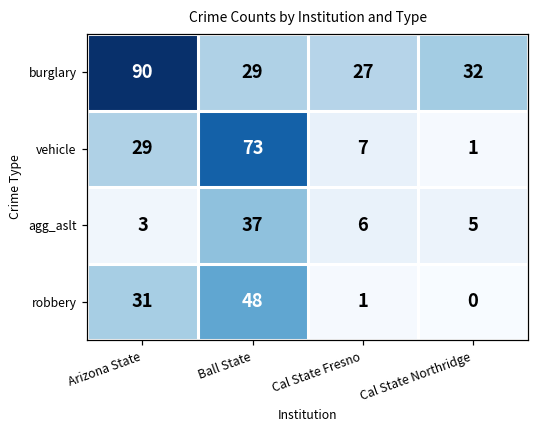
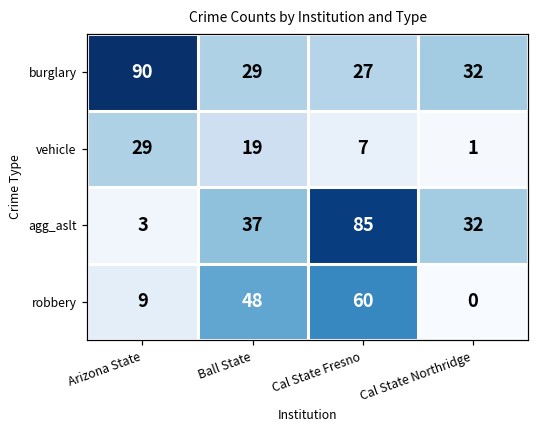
  {
    "burglary": {
      "Arizona State": 90,
      "Ball State": 29,
      "Cal State Fresno": 27,
      "Cal State Northridge": 32
    },
    "vehicle": {
      "Arizona State": 29,
-     "Ball State": 73,
+     "Ball State": 19,
      "Cal State Fresno": 7,
      "Cal State Northridge": 1
    },
    "agg_aslt": {
      "Arizona State": 3,
      "Ball State": 37,
-     "Cal State Fresno": 6,
-     "Cal State Northridge": 5
+     "Cal State Fresno": 85,
+     "Cal State Northridge": 32
    },
    "robbery": {
-     "Arizona State": 31,
+     "Arizona State": 9,
      "Ball State": 48,
-     "Cal State Fresno": 1,
+     "Cal State Fresno": 60,
      "Cal State Northridge": 0
    }
  }
